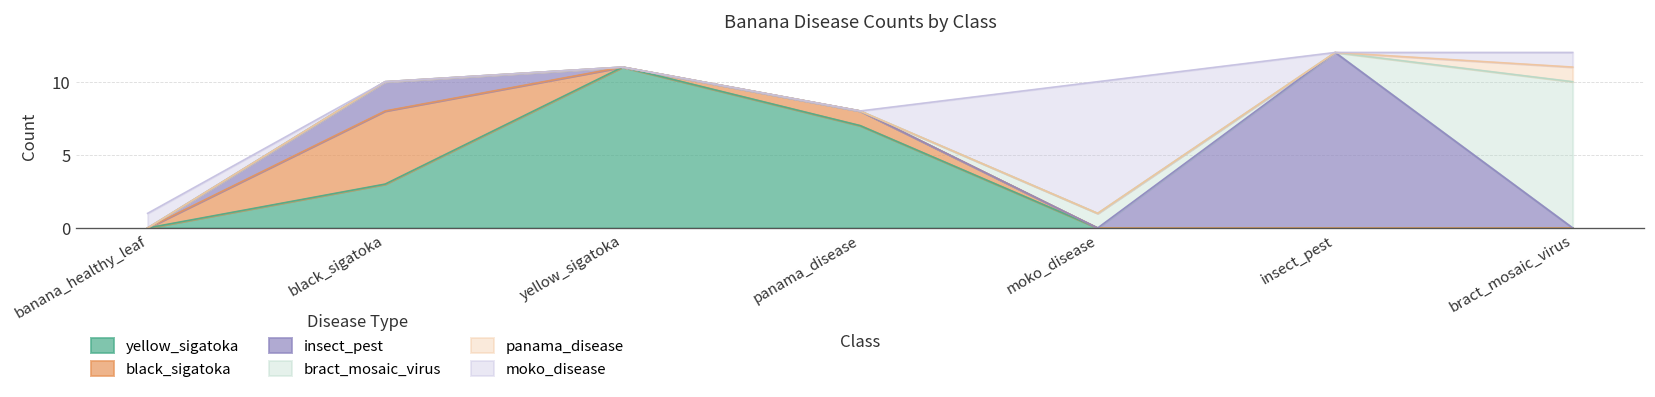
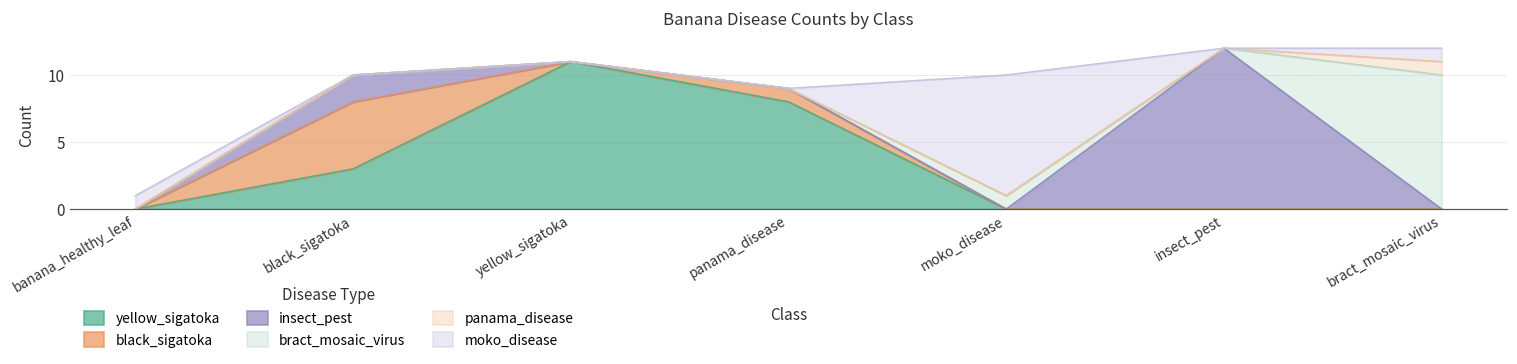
  {
    "yellow_sigatoka": {
      "black_sigatoka": 3,
-     "panama_disease": 7
+     "panama_disease": 8
    },
    "black_sigatoka": {
      "black_sigatoka": 5
    }
  }
